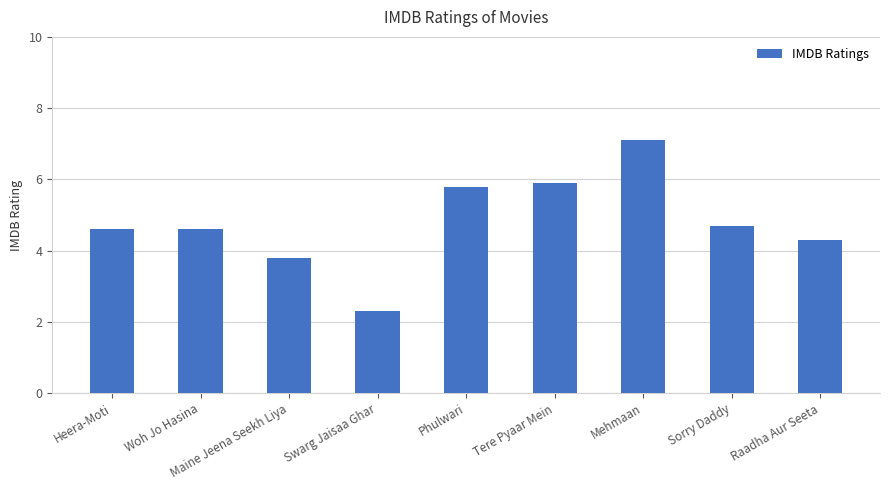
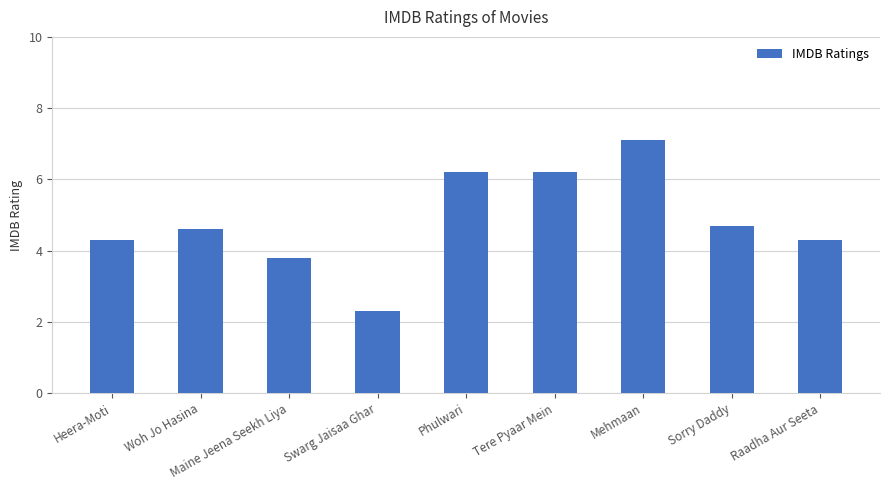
  {
-   "Heera-Moti": 4.6,
+   "Heera-Moti": 4.3,
    "Woh Jo Hasina": 4.6,
    "Maine Jeena Seekh Liya": 3.8,
    "Swarg Jaisaa Ghar": 2.3,
-   "Phulwari": 5.8,
-   "Tere Pyaar Mein": 5.9,
+   "Phulwari": 6.2,
+   "Tere Pyaar Mein": 6.2,
    "Mehmaan": 7.1,
    "Sorry Daddy": 4.7,
    "Raadha Aur Seeta": 4.3
  }
